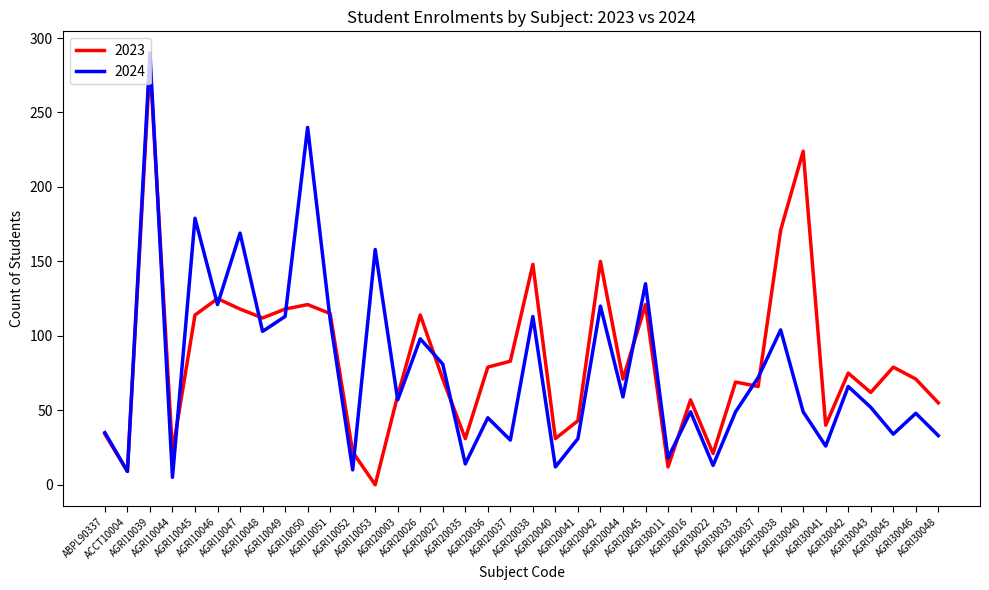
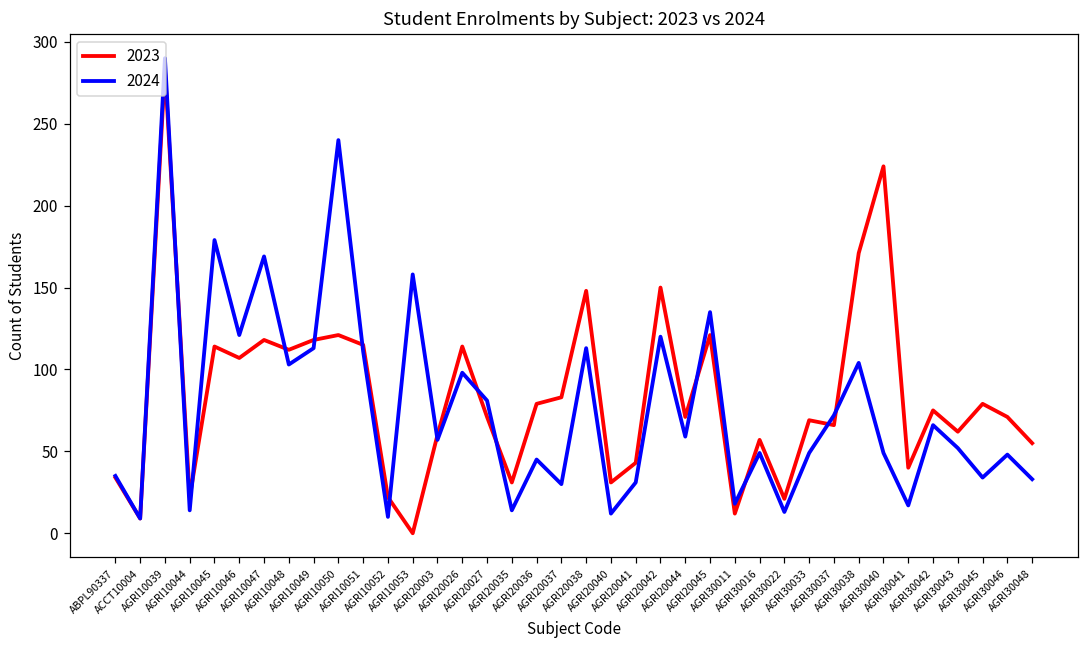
  {
    "2023": {
      "AGRI10044": 22,
      "AGRI10045": 114,
-     "AGRI10046": 125,
+     "AGRI10046": 107,
      "AGRI10047": 118,
      "AGRI10048": 112,
      "AGRI10049": 118,
      "AGRI10050": 121,
      "AGRI10051": 115,
      "AGRI10052": 22,
      "AGRI10053": 0,
      "AGRI20003": 60,
      "AGRI20026": 114,
      "AGRI20027": 71,
      "AGRI20035": 31,
      "AGRI20036": 79,
      "AGRI20037": 83,
      "AGRI20038": 148,
      "AGRI20040": 31,
      "AGRI20041": 43,
      "AGRI20042": 150,
      "AGRI20044": 71,
      "AGRI20045": 121,
      "AGRI30011": 12,
      "AGRI30016": 57,
      "AGRI30022": 21,
      "AGRI30033": 69,
      "AGRI30037": 66,
      "AGRI30038": 171,
      "AGRI30040": 224,
      "AGRI30041": 40,
      "AGRI30042": 75,
      "AGRI30043": 62,
      "AGRI30045": 79,
      "AGRI30046": 71,
      "AGRI30048": 55
    },
    "2024": {
-     "AGRI10044": 5,
+     "AGRI10044": 14,
      "AGRI10045": 179,
      "AGRI10046": 121,
      "AGRI10047": 169,
      "AGRI10048": 103,
      "AGRI10049": 113,
      "AGRI10050": 240,
      "AGRI10051": 111,
      "AGRI10052": 10,
      "AGRI10053": 158,
      "AGRI20003": 57,
      "AGRI20026": 98,
      "AGRI20027": 81,
      "AGRI20035": 14,
      "AGRI20036": 45,
      "AGRI20037": 30,
      "AGRI20038": 113,
      "AGRI20040": 12,
      "AGRI20041": 31,
      "AGRI20042": 120,
      "AGRI20044": 59,
      "AGRI20045": 135,
      "AGRI30011": 18,
      "AGRI30016": 49,
      "AGRI30022": 13,
      "AGRI30033": 49,
      "AGRI30037": 72,
      "AGRI30038": 104,
      "AGRI30040": 49,
-     "AGRI30041": 26,
+     "AGRI30041": 17,
      "AGRI30042": 66,
      "AGRI30043": 52,
      "AGRI30045": 34,
      "AGRI30046": 48,
      "AGRI30048": 33
    }
  }
